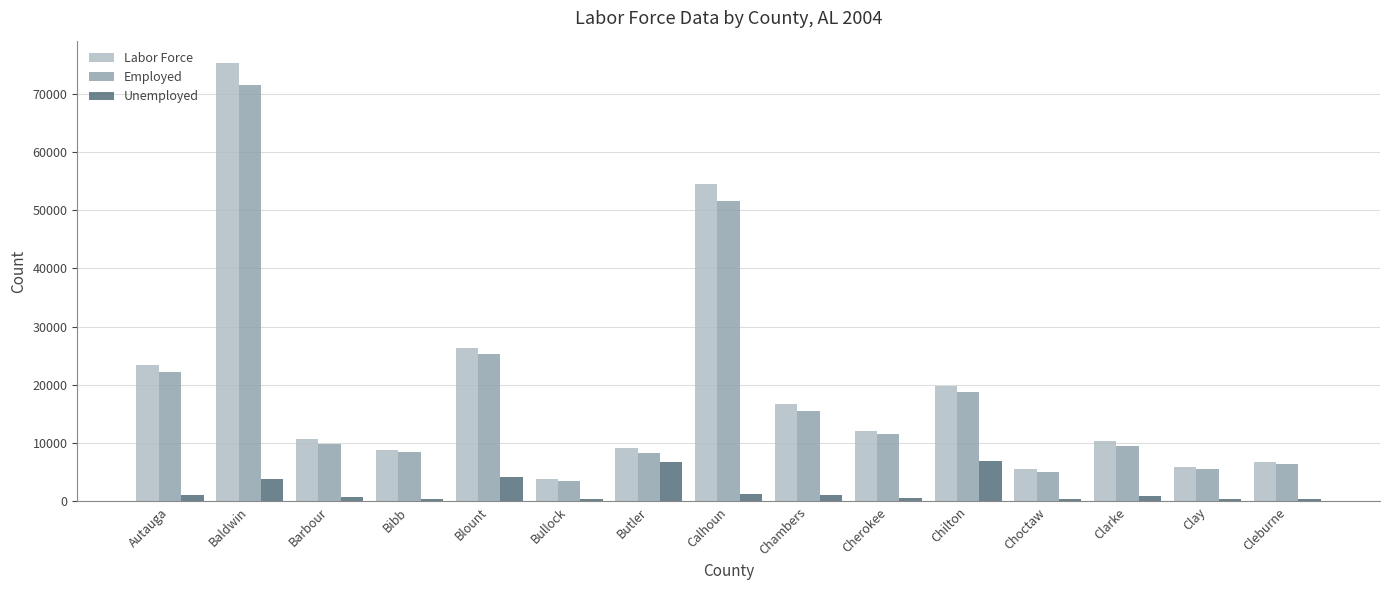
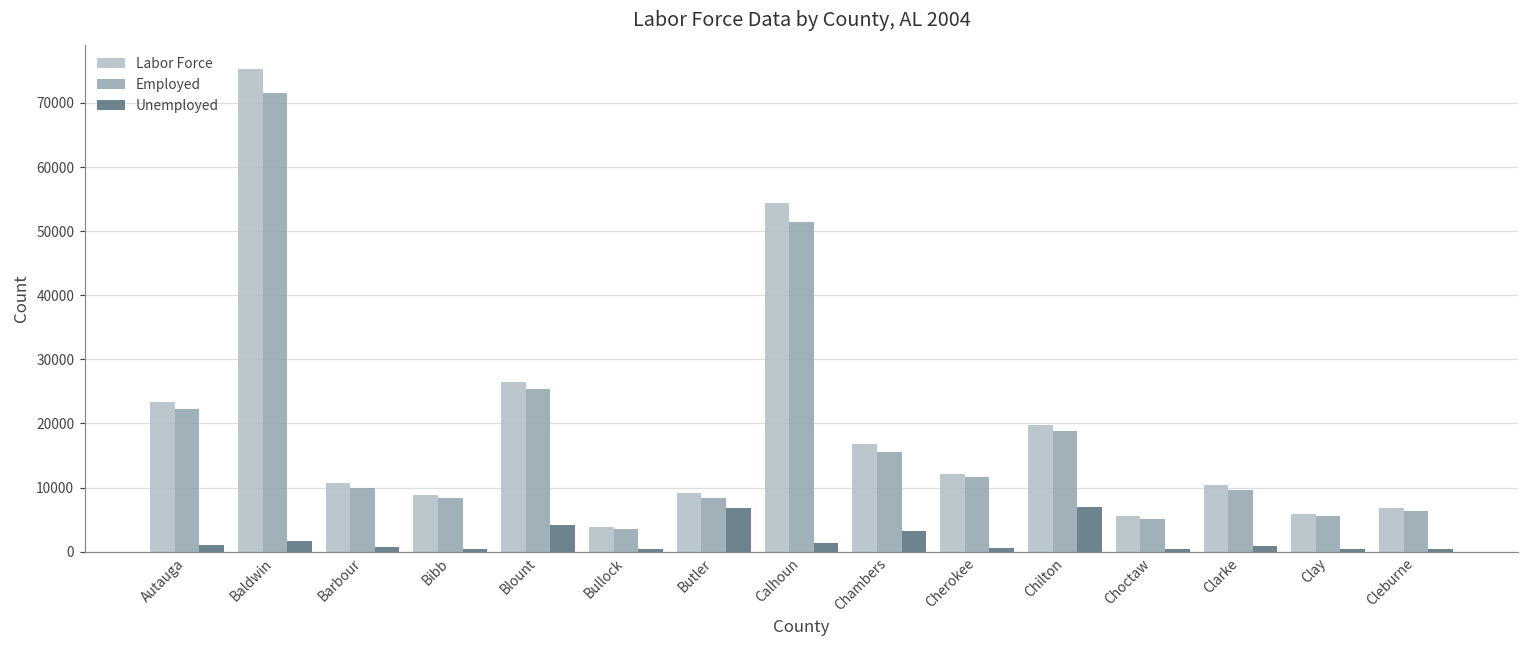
  {
    "Unemployed": {
      "Autauga": 1000,
-     "Baldwin": 4000,
+     "Baldwin": 2000,
      "Barbour": 1000,
      "Bibb": 0,
      "Blount": 4000,
      "Bullock": 0,
      "Butler": 7000,
      "Calhoun": 1000,
-     "Chambers": 1000,
+     "Chambers": 3000,
      "Cherokee": 1000,
      "Chilton": 7000,
      "Choctaw": 0,
      "Clarke": 1000
    }
  }
